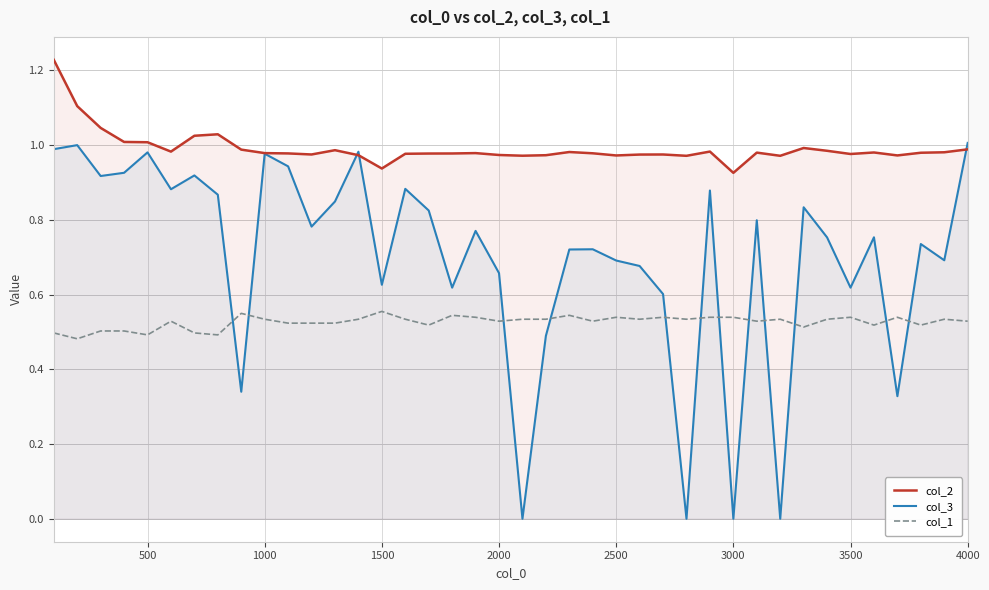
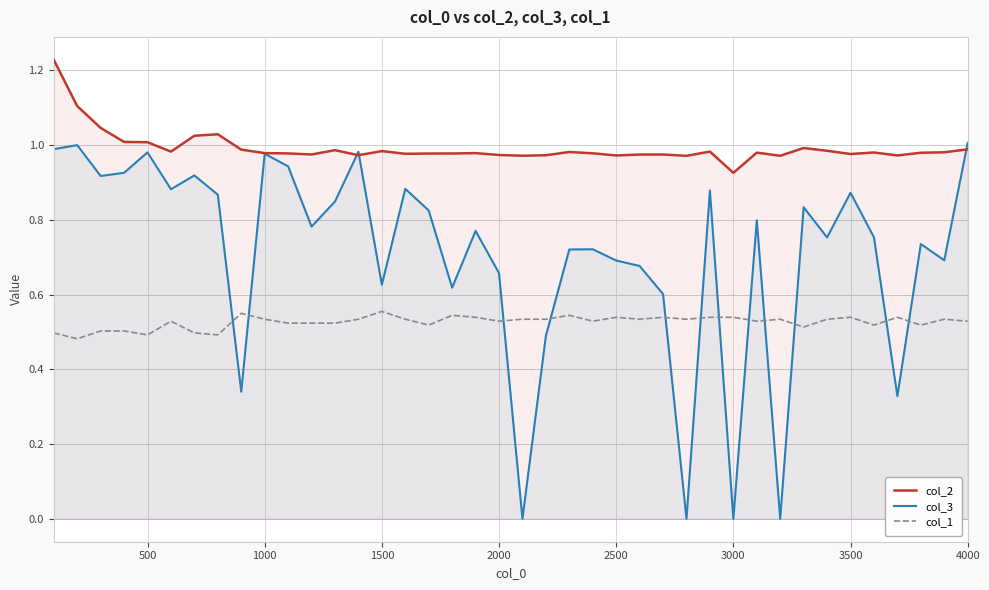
  {
    "col_2": {
      "500": 1.01,
-     "1500": 0.94,
+     "1500": 0.98,
      "2000": 0.97,
      "2500": 0.97,
      "3000": 0.93,
      "3500": 0.98,
      "4000": 0.99
    },
    "col_3": {
      "500": 0.98,
      "1500": 0.63,
      "2000": 0.66,
      "2500": 0.69,
      "3000": 0.00,
-     "3500": 0.62,
+     "3500": 0.87,
      "4000": 1.01
    },
    "col_1": {
      "500": 0.49,
      "1000": 0.53,
      "1500": 0.55,
      "2000": 0.53,
      "2500": 0.54,
      "3000": 0.54,
      "3500": 0.54,
      "4000": 0.53
    }
  }
